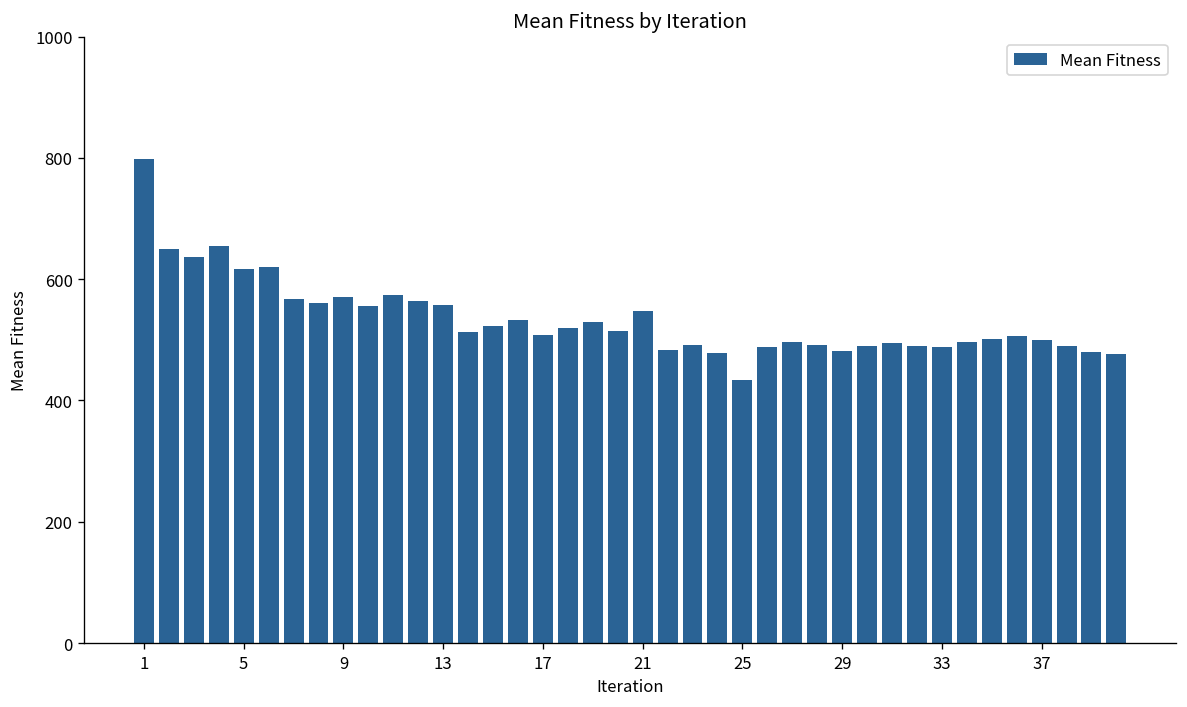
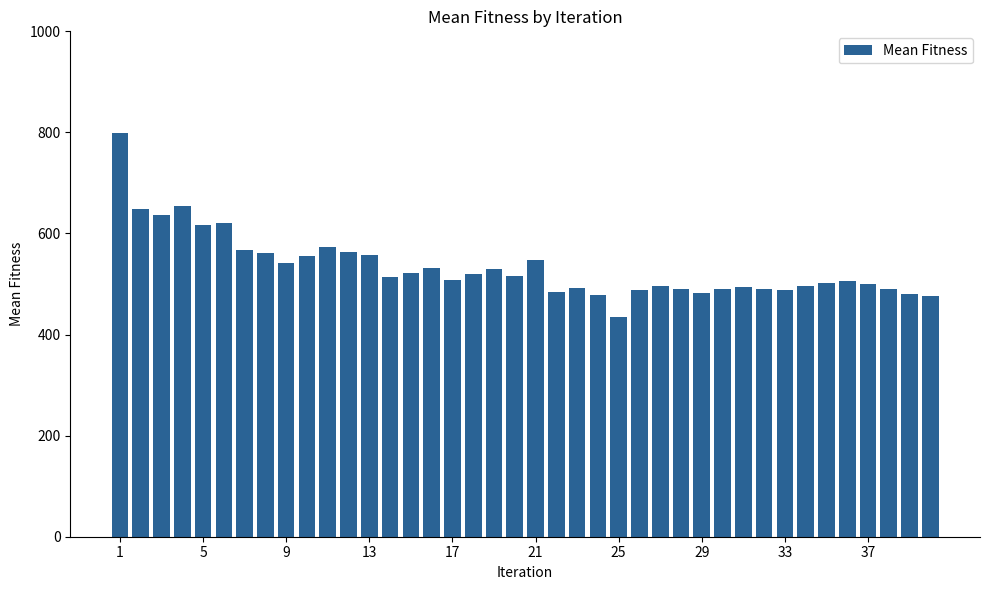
  {
    "1": 800,
    "5": 620,
-   "9": 570,
+   "9": 540,
    "13": 560,
    "17": 510,
    "21": 550,
    "25": 430,
    "29": 480,
    "33": 490,
    "37": 500
  }
